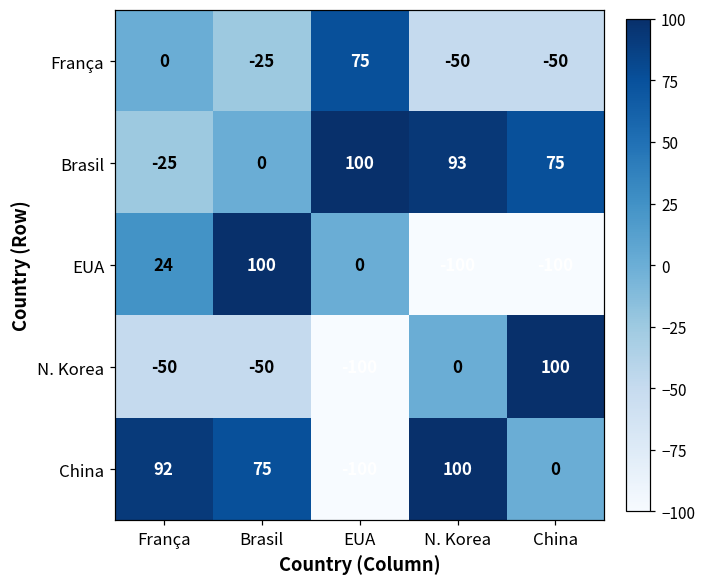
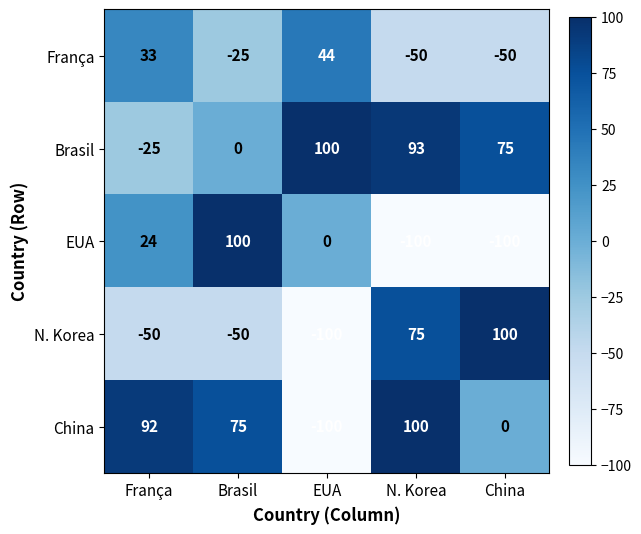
  {
    "França": {
-     "França": 0,
+     "França": 33,
      "Brasil": -25,
-     "EUA": 75,
+     "EUA": 44,
      "N. Korea": -50,
      "China": -50
    },
    "Brasil": {
      "França": -25,
      "Brasil": 0,
      "EUA": 100,
      "N. Korea": 93,
      "China": 75
    },
    "EUA": {
      "França": 24,
      "Brasil": 100,
      "EUA": 0
    },
    "N. Korea": {
      "França": -50,
      "Brasil": -50,
-     "N. Korea": 0,
+     "N. Korea": 75,
      "China": 100
    },
    "China": {
      "França": 92,
      "Brasil": 75,
      "N. Korea": 100,
      "China": 0
    }
  }
